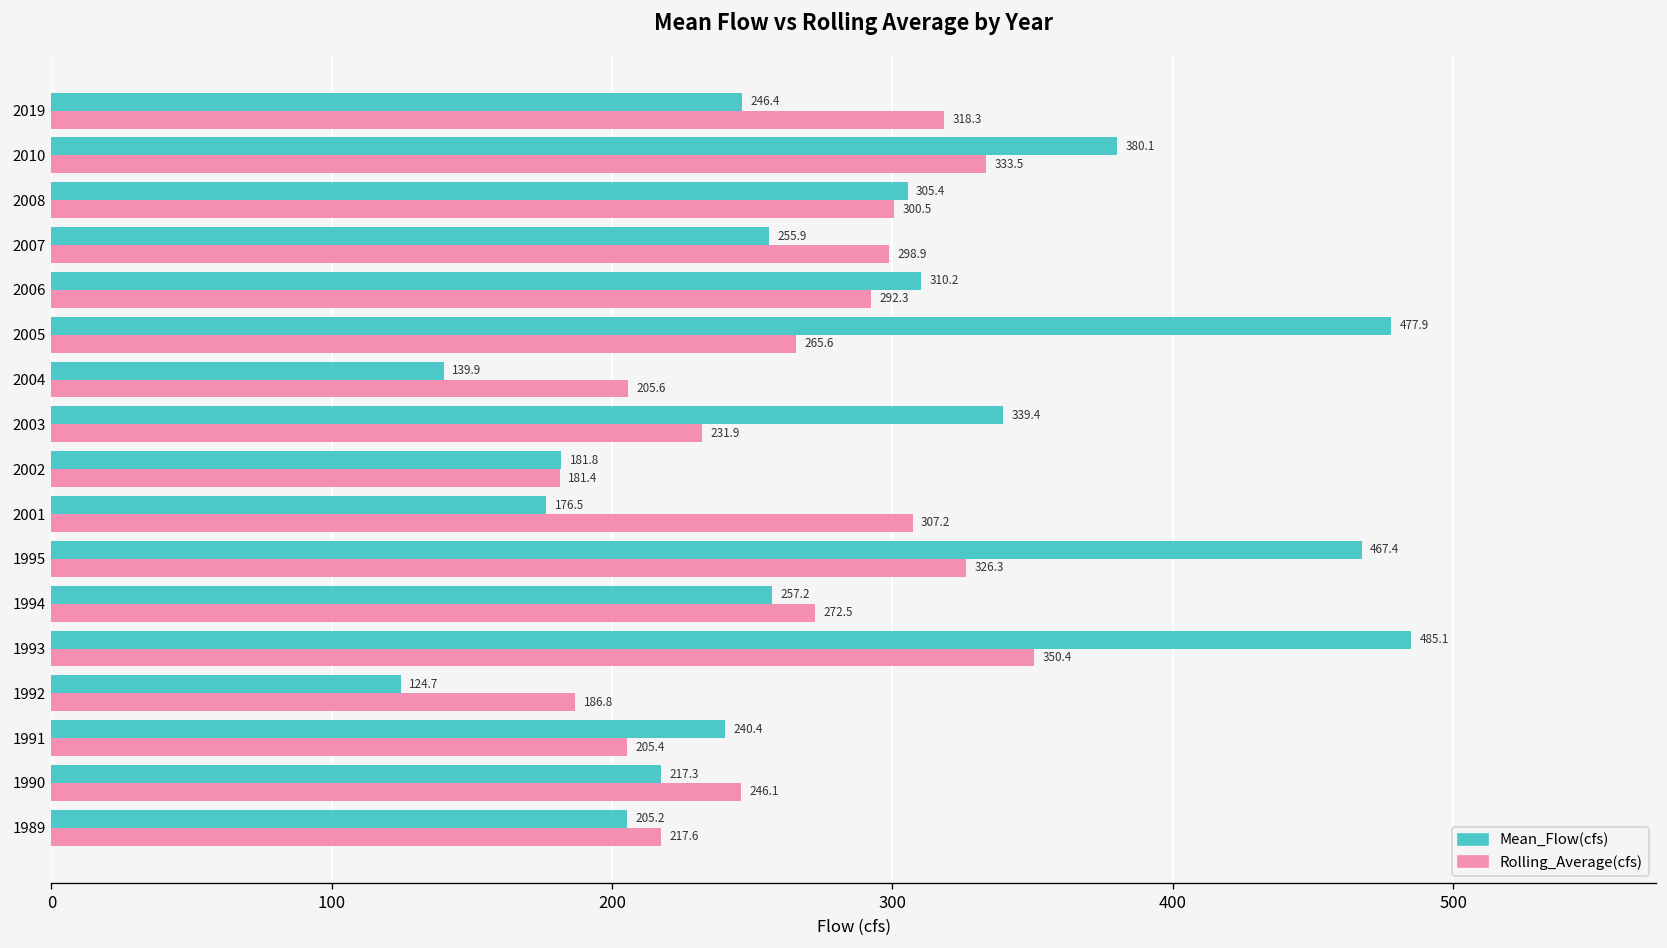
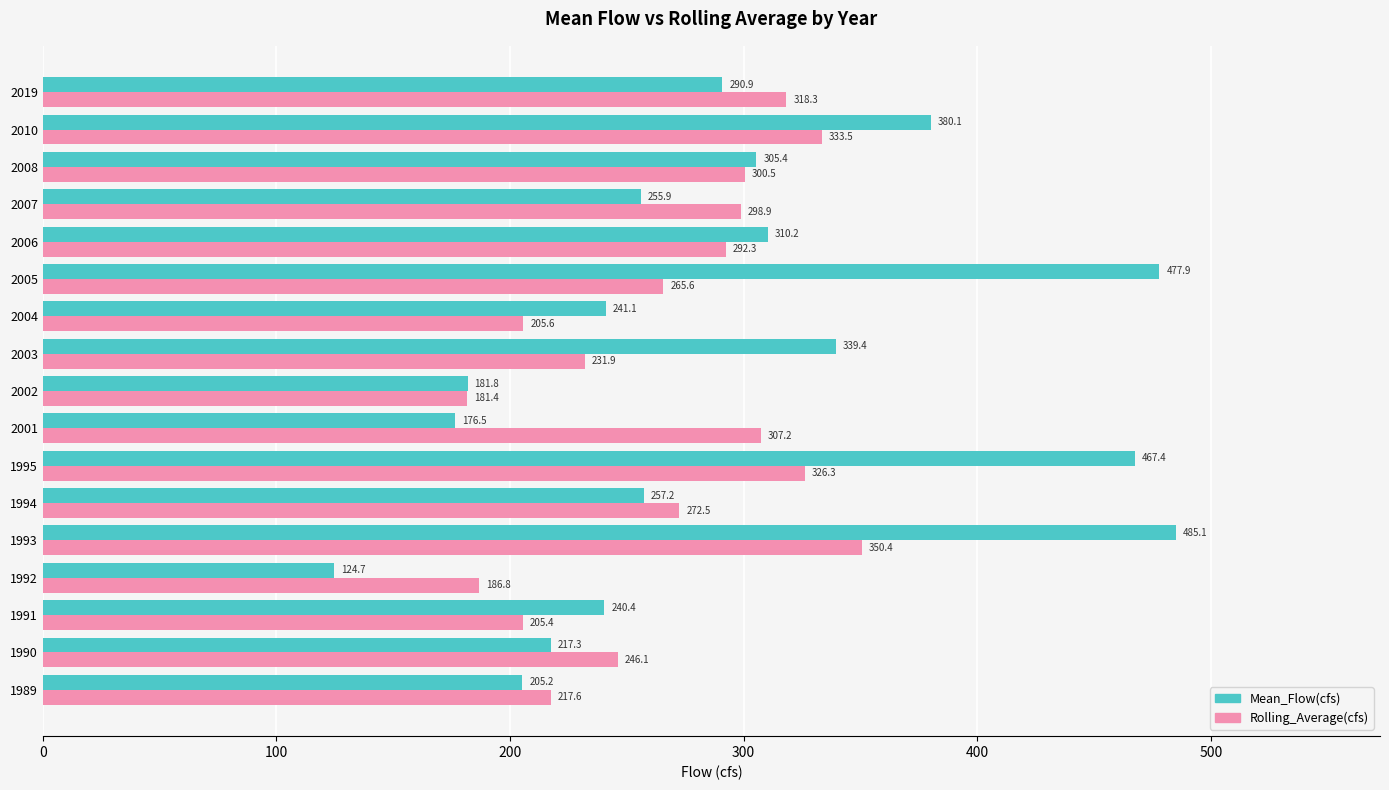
  {
    "Mean_Flow(cfs)": {
-     "2019": 246.4,
+     "2019": 290.9,
      "2010": 380.1,
      "2008": 305.4,
      "2007": 255.9,
      "2006": 310.2,
      "2005": 477.9,
-     "2004": 139.9,
+     "2004": 241.1,
      "2003": 339.4,
      "2002": 181.8,
      "2001": 176.5,
      "1995": 467.4,
      "1994": 257.2,
      "1993": 485.1,
      "1992": 124.7,
      "1991": 240.4,
      "1990": 217.3,
      "1989": 205.2
    },
    "Rolling_Average(cfs)": {
      "2019": 318.3,
      "2010": 333.5,
      "2008": 300.5,
      "2007": 298.9,
      "2006": 292.3,
      "2005": 265.6,
      "2004": 205.6,
      "2003": 231.9,
      "2002": 181.4,
      "2001": 307.2,
      "1995": 326.3,
      "1994": 272.5,
      "1993": 350.4,
      "1992": 186.8,
      "1991": 205.4,
      "1990": 246.1,
      "1989": 217.6
    }
  }
